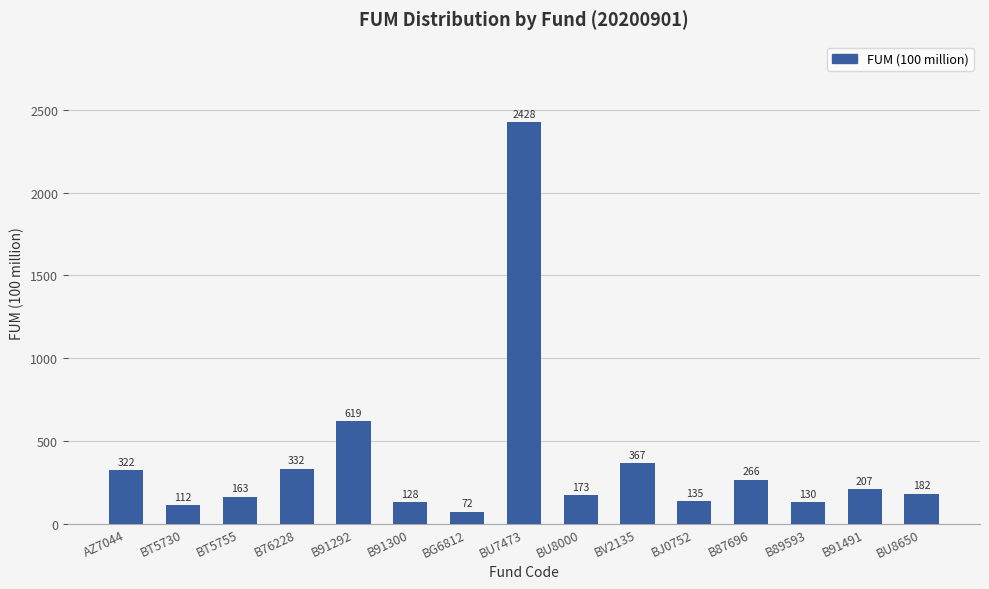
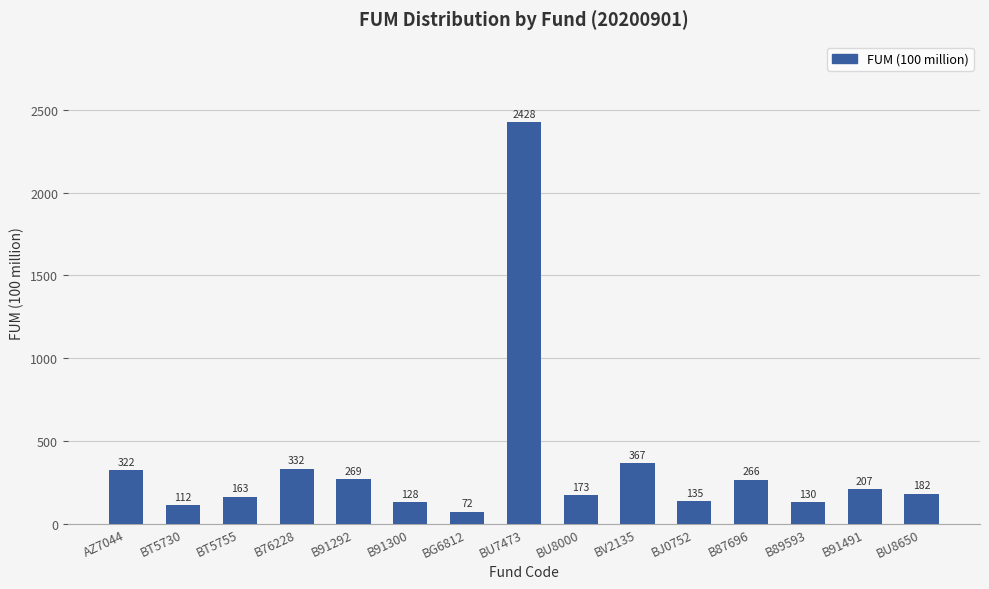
  {
    "AZ7044": 322,
    "BT5730": 112,
    "BT5755": 163,
    "B76228": 332,
-   "B91292": 619,
+   "B91292": 269,
    "B91300": 128,
    "BG6812": 72,
    "BU7473": 2428,
    "BU8000": 173,
    "BV2135": 367,
    "BJ0752": 135,
    "B87696": 266,
    "B89593": 130,
    "B91491": 207,
    "BU8650": 182
  }
